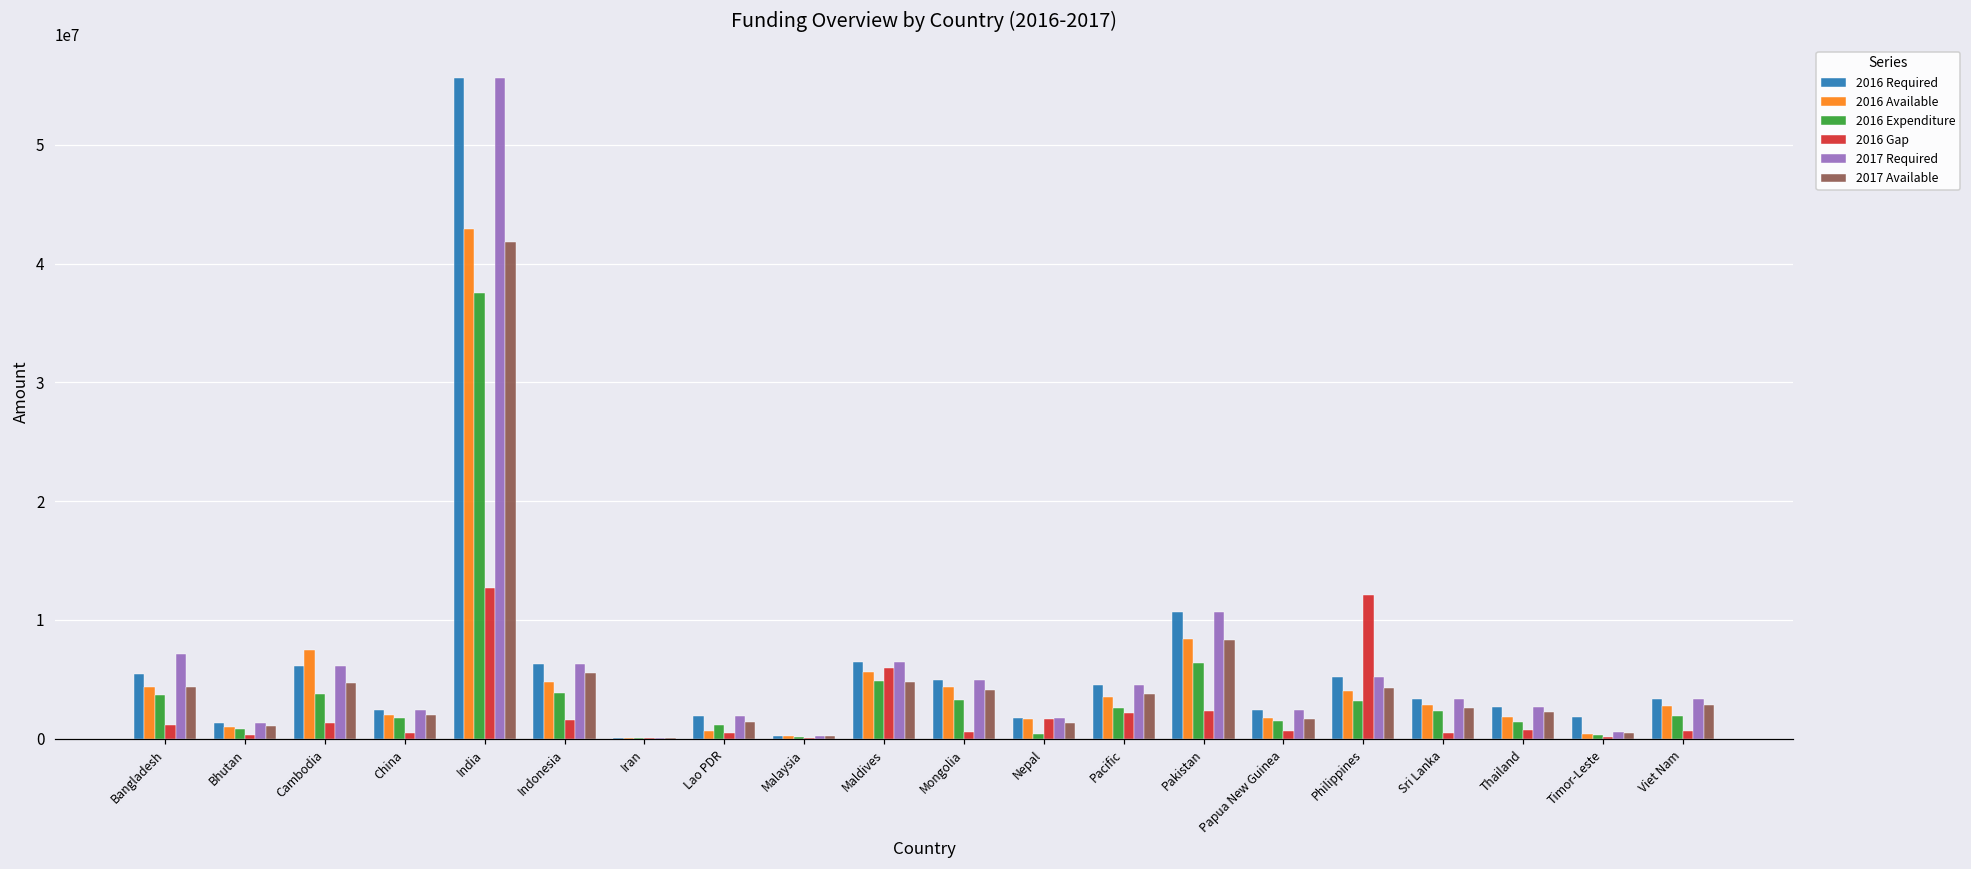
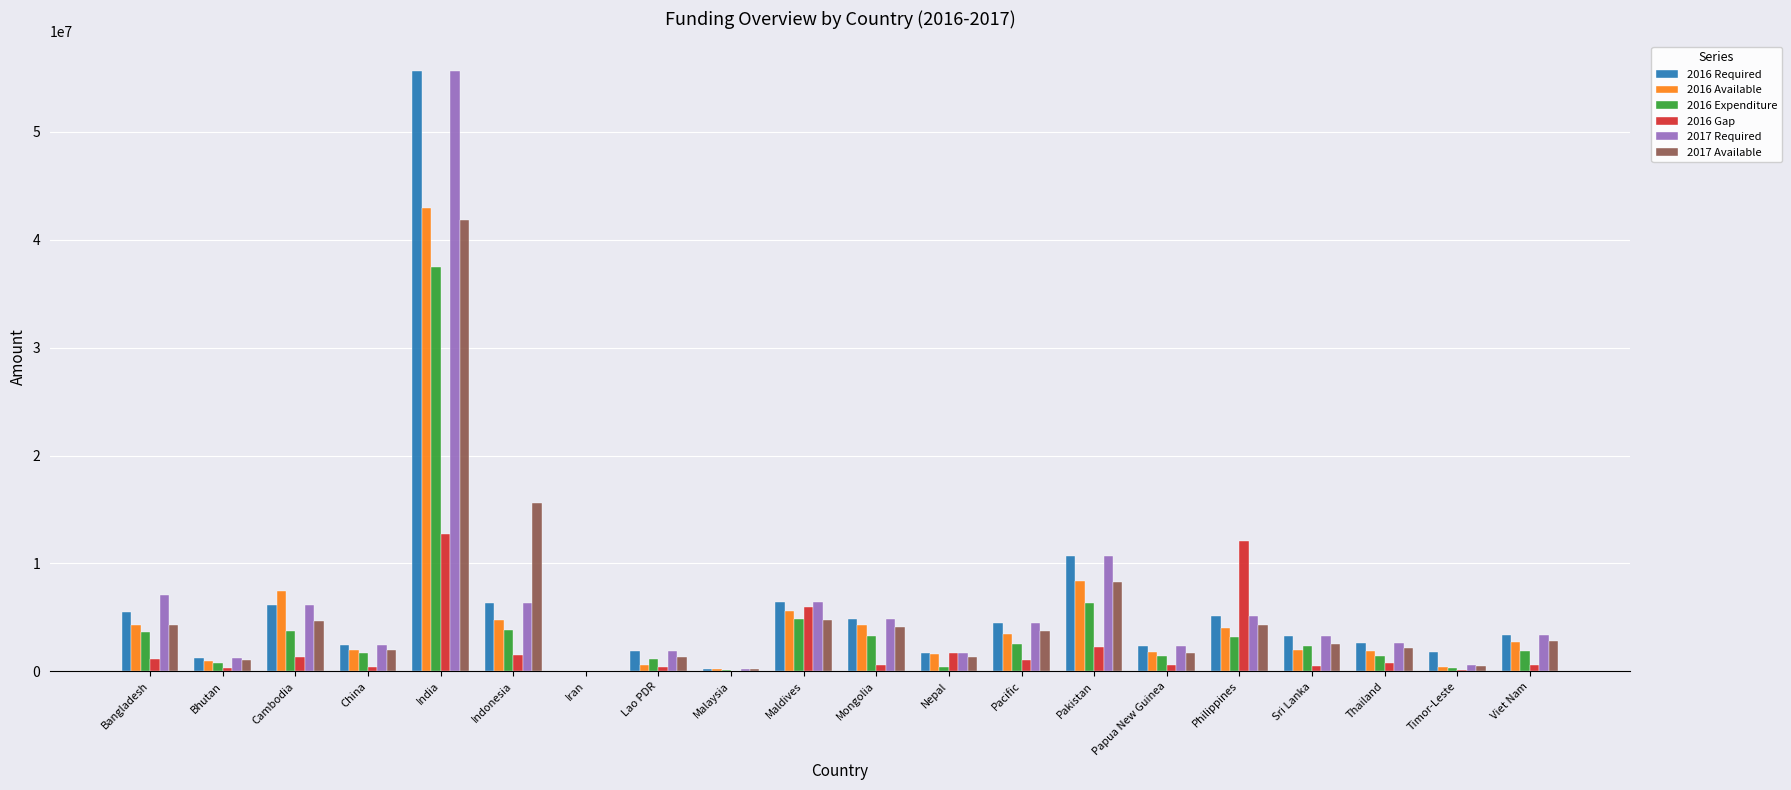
  {
    "2016 Required": {
      "Bangladesh": 5500000,
      "Bhutan": 1300000,
      "Cambodia": 6100000,
      "China": 2400000,
      "India": 55600000,
      "Indonesia": 6300000,
      "Lao PDR": 1900000,
      "Maldives": 6400000,
      "Mongolia": 4900000,
      "Nepal": 1700000,
      "Pacific": 4500000,
      "Pakistan": 10600000,
      "Papua New Guinea": 2400000,
      "Philippines": 5200000,
      "Sri Lanka": 3300000,
      "Thailand": 2600000,
      "Timor-Leste": 1800000,
      "Viet Nam": 3400000
    },
    "2016 Available": {
      "Bangladesh": 4300000,
      "Bhutan": 900000,
      "Cambodia": 7400000,
      "China": 2000000,
      "India": 42900000,
      "Indonesia": 4800000,
      "Lao PDR": 600000,
      "Maldives": 5600000,
      "Mongolia": 4300000,
      "Nepal": 1600000,
      "Pacific": 3500000,
      "Pakistan": 8400000,
      "Papua New Guinea": 1800000,
      "Philippines": 4000000,
-     "Sri Lanka": 2800000,
+     "Sri Lanka": 2000000,
      "Thailand": 1900000,
      "Timor-Leste": 400000,
      "Viet Nam": 2700000
    },
    "2016 Expenditure": {
      "Bangladesh": 3700000,
      "Bhutan": 800000,
      "Cambodia": 3700000,
      "China": 1700000,
      "India": 37500000,
      "Indonesia": 3900000,
      "Lao PDR": 1100000,
      "Maldives": 4800000,
      "Mongolia": 3300000,
      "Nepal": 400000,
      "Pacific": 2600000,
      "Pakistan": 6300000,
      "Papua New Guinea": 1500000,
      "Philippines": 3200000,
      "Sri Lanka": 2400000,
      "Thailand": 1400000,
      "Timor-Leste": 300000,
      "Viet Nam": 1900000
    },
    "2016 Gap": {
      "Bangladesh": 1200000,
      "Bhutan": 300000,
      "Cambodia": 1300000,
      "China": 500000,
      "India": 12700000,
      "Indonesia": 1500000,
      "Lao PDR": 400000,
      "Maldives": 6000000,
      "Mongolia": 600000,
      "Nepal": 1700000,
-     "Pacific": 2200000,
+     "Pacific": 1000000,
      "Pakistan": 2300000,
      "Papua New Guinea": 600000,
      "Philippines": 12100000,
      "Sri Lanka": 500000,
      "Thailand": 800000,
      "Viet Nam": 600000
    },
    "2017 Required": {
      "Bangladesh": 7100000,
      "Bhutan": 1300000,
      "Cambodia": 6100000,
      "China": 2400000,
      "India": 55600000,
      "Indonesia": 6300000,
      "Lao PDR": 1900000,
      "Maldives": 6400000,
      "Mongolia": 4900000,
      "Nepal": 1700000,
      "Pacific": 4500000,
      "Pakistan": 10600000,
      "Papua New Guinea": 2400000,
      "Philippines": 5200000,
      "Sri Lanka": 3300000,
      "Thailand": 2600000,
      "Timor-Leste": 600000,
      "Viet Nam": 3400000
    },
    "2017 Available": {
      "Bangladesh": 4300000,
      "Bhutan": 1000000,
      "Cambodia": 4700000,
      "China": 2000000,
      "India": 41800000,
-     "Indonesia": 5500000,
+     "Indonesia": 15600000,
      "Lao PDR": 1400000,
      "Maldives": 4800000,
      "Mongolia": 4100000,
      "Nepal": 1300000,
      "Pacific": 3700000,
      "Pakistan": 8300000,
      "Papua New Guinea": 1700000,
      "Philippines": 4300000,
      "Sri Lanka": 2600000,
      "Thailand": 2200000,
      "Timor-Leste": 500000,
      "Viet Nam": 2800000
    }
  }
